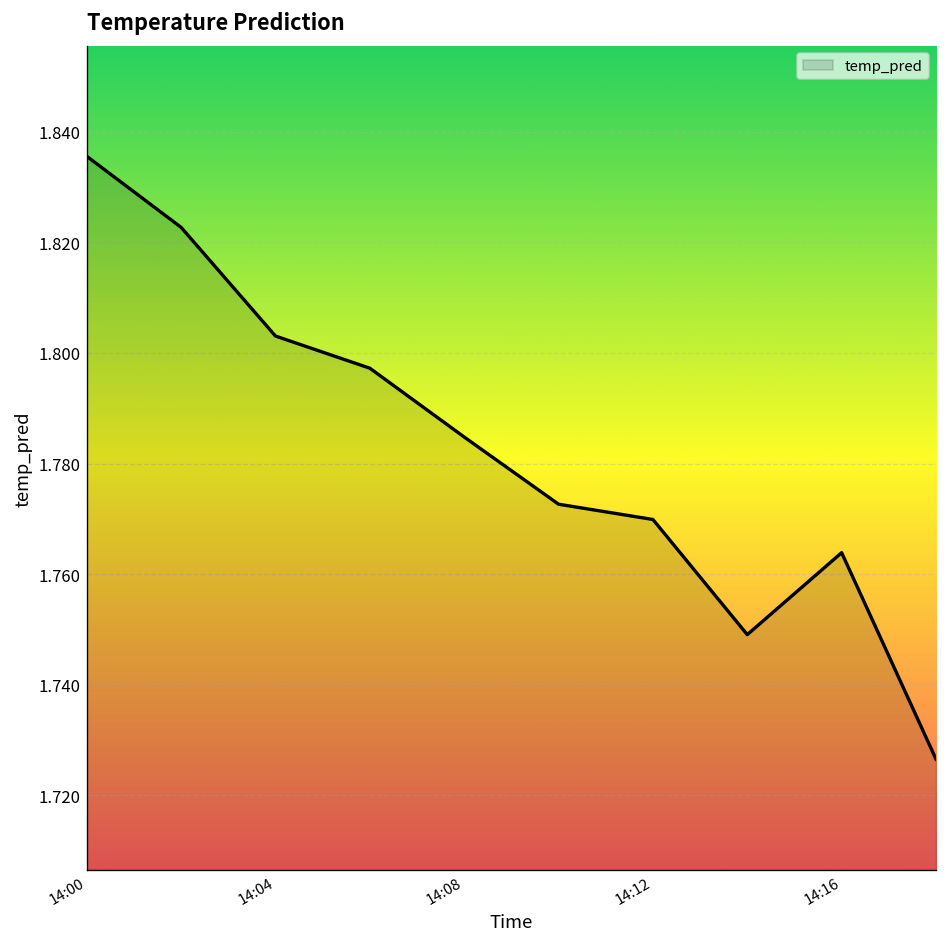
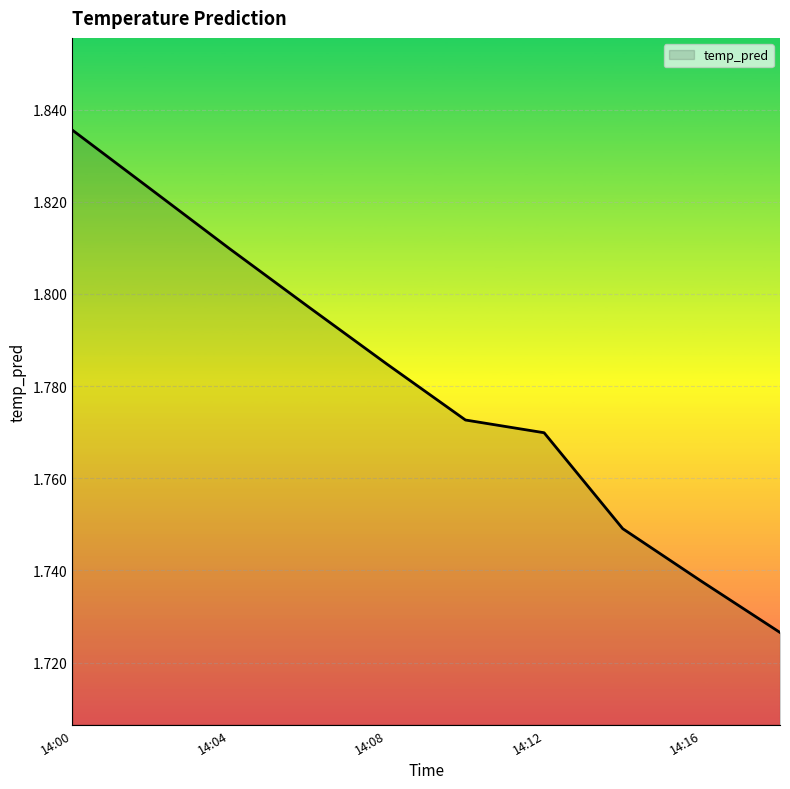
  {
    "14:00": 1.836,
-   "14:04": 1.803,
+   "14:04": 1.810,
    "14:08": 1.785,
    "14:12": 1.770,
-   "14:16": 1.764
+   "14:16": 1.738
  }
